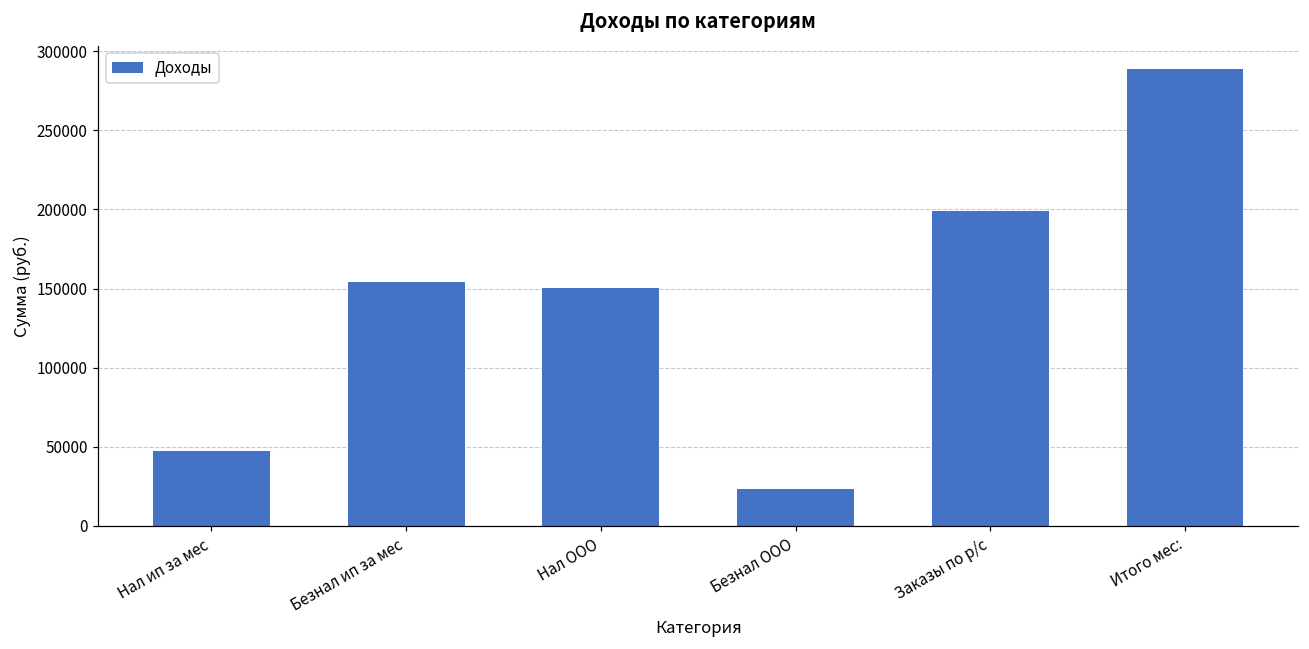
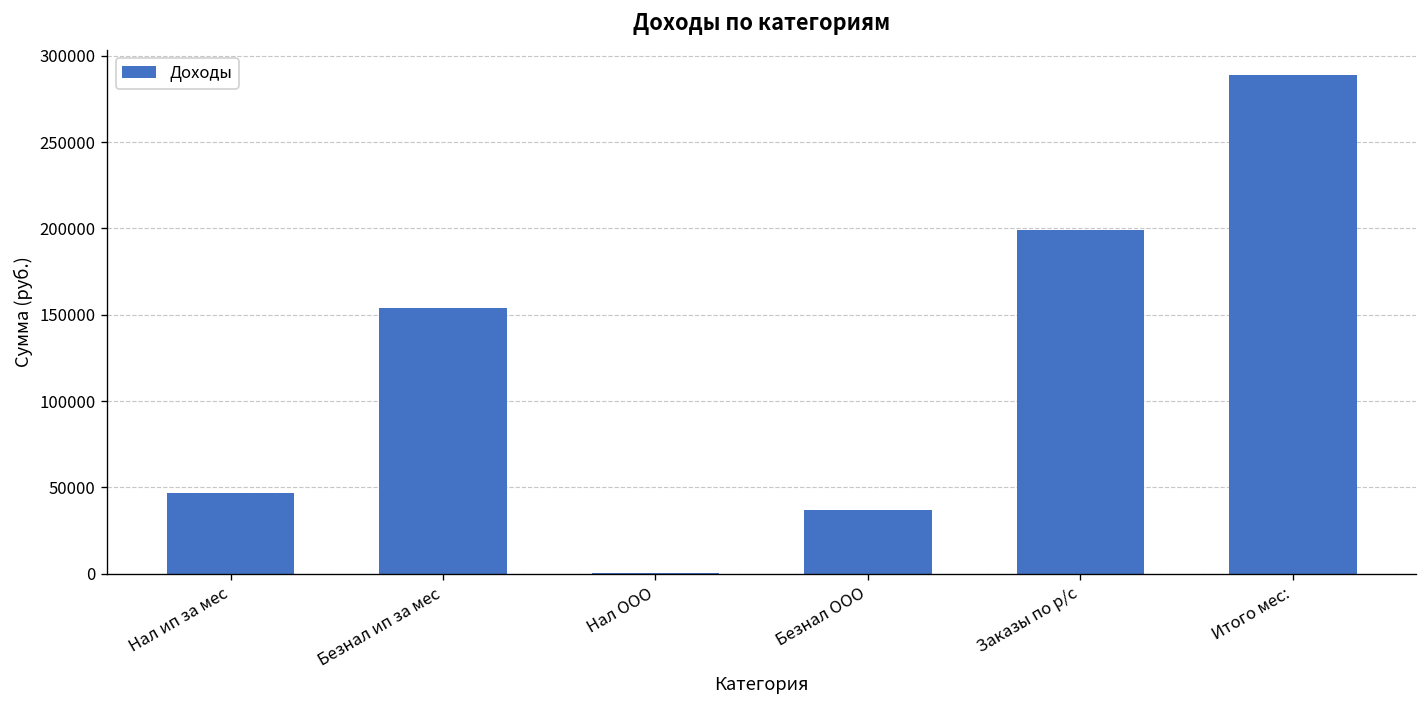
  {
    "Нал ип за мес": 47000,
    "Безнал ип за мес": 154000,
-   "Нал ООО": 150000,
-   "Безнал ООО": 23000,
+   "Нал ООО": 1000,
+   "Безнал ООО": 37000,
    "Заказы по р/с": 199000,
    "Итого мес:": 289000
  }
